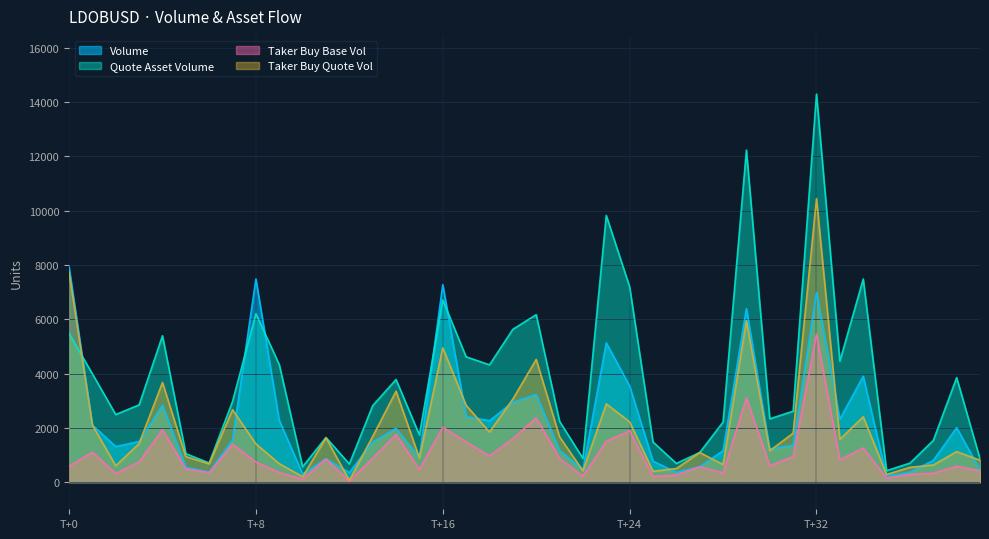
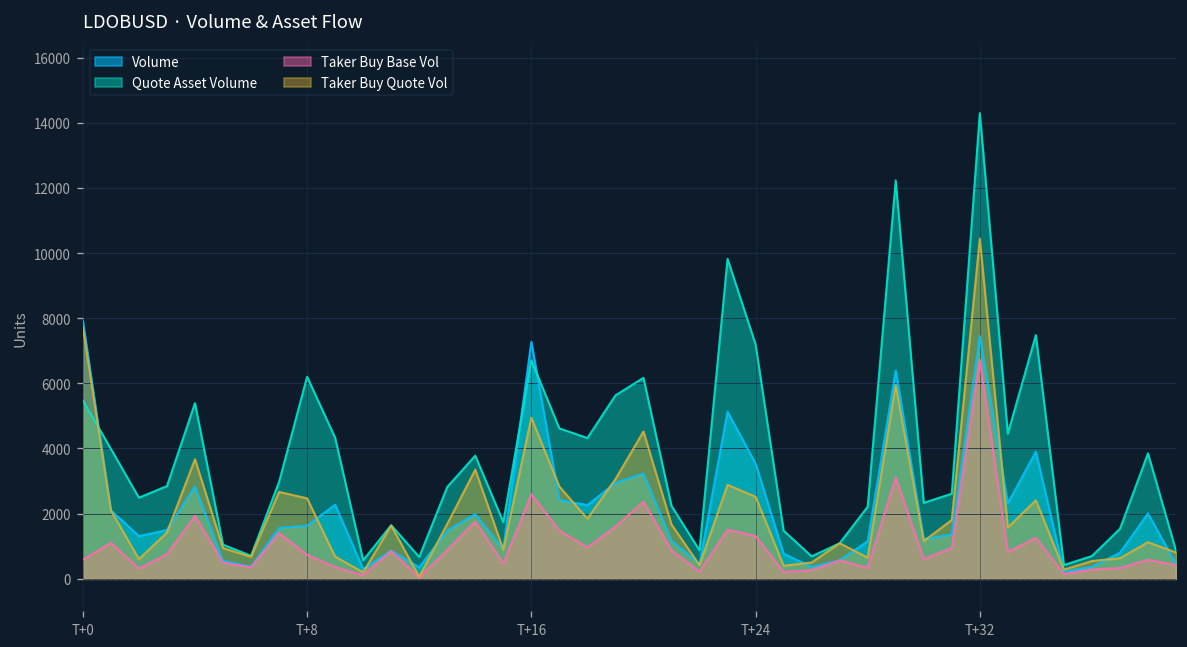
  {
    "Volume": {
      "T+0": 7900,
-     "T+8": 7500,
+     "T+8": 1600,
      "T+16": 7300,
      "T+24": 3500,
-     "T+32": 7000
+     "T+32": 7500
    },
    "Quote Asset Volume": {
      "T+0": 5500,
      "T+8": 6200,
      "T+16": 6700,
      "T+24": 7200,
      "T+32": 14300
    },
    "Taker Buy Base Vol": {
      "T+0": 600,
      "T+8": 700,
-     "T+16": 2000,
-     "T+24": 1900,
-     "T+32": 5400
+     "T+16": 2600,
+     "T+24": 1300,
+     "T+32": 6700
    },
    "Taker Buy Quote Vol": {
      "T+0": 7700,
-     "T+8": 1400,
+     "T+8": 2500,
      "T+16": 4900,
-     "T+24": 2200,
+     "T+24": 2500,
      "T+32": 10400
    }
  }
